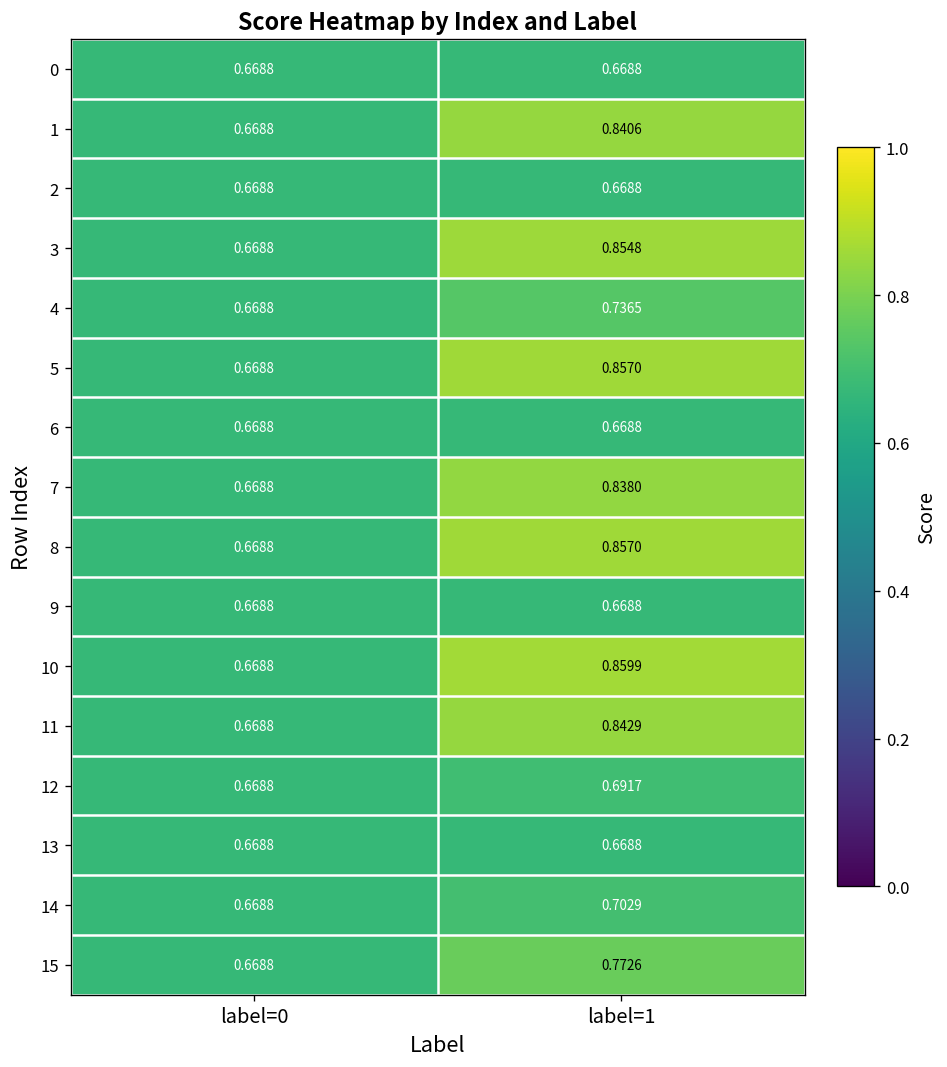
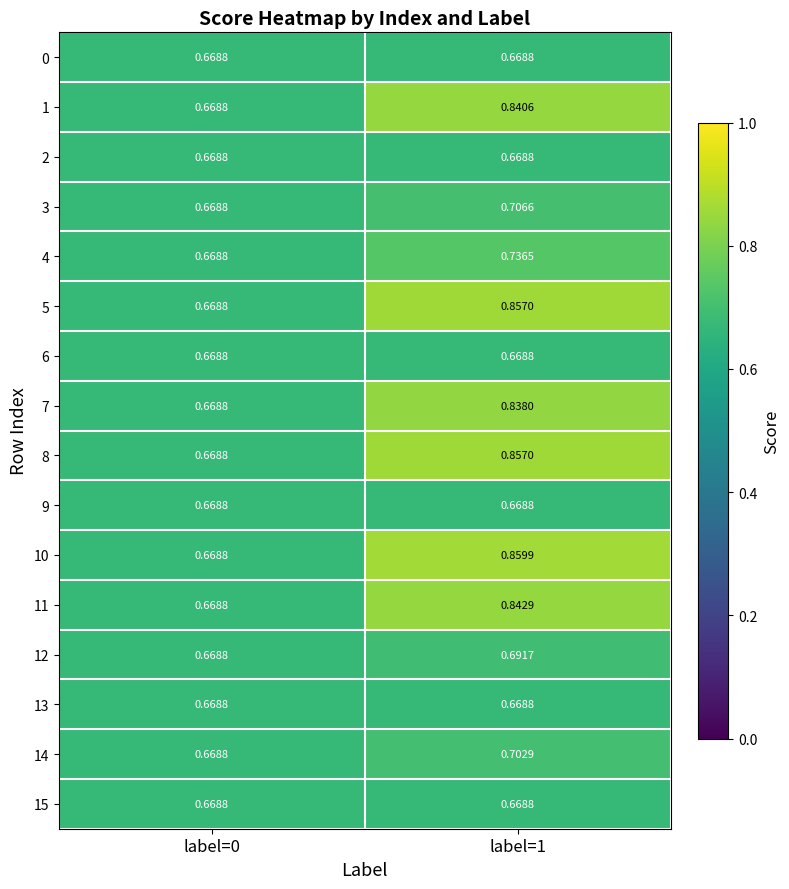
  {
    "0": {
      "label=0": 0.6688,
      "label=1": 0.6688
    },
    "1": {
      "label=0": 0.6688,
      "label=1": 0.8406
    },
    "2": {
      "label=0": 0.6688,
      "label=1": 0.6688
    },
    "3": {
      "label=0": 0.6688,
-     "label=1": 0.8548
+     "label=1": 0.7066
    },
    "4": {
      "label=0": 0.6688,
      "label=1": 0.7365
    },
    "5": {
      "label=0": 0.6688,
      "label=1": 0.8570
    },
    "6": {
      "label=0": 0.6688,
      "label=1": 0.6688
    },
    "7": {
      "label=0": 0.6688,
      "label=1": 0.8380
    },
    "8": {
      "label=0": 0.6688,
      "label=1": 0.8570
    },
    "9": {
      "label=0": 0.6688,
      "label=1": 0.6688
    },
    "10": {
      "label=0": 0.6688,
      "label=1": 0.8599
    },
    "11": {
      "label=0": 0.6688,
      "label=1": 0.8429
    },
    "12": {
      "label=0": 0.6688,
      "label=1": 0.6917
    },
    "13": {
      "label=0": 0.6688,
      "label=1": 0.6688
    },
    "14": {
      "label=0": 0.6688,
      "label=1": 0.7029
    },
    "15": {
      "label=0": 0.6688,
-     "label=1": 0.7726
+     "label=1": 0.6688
    }
  }
